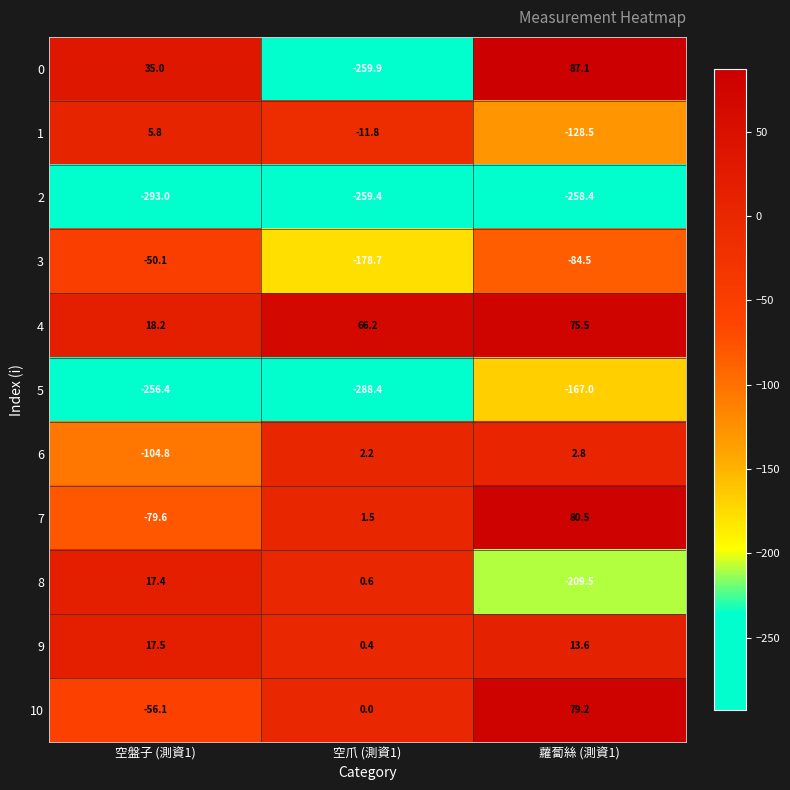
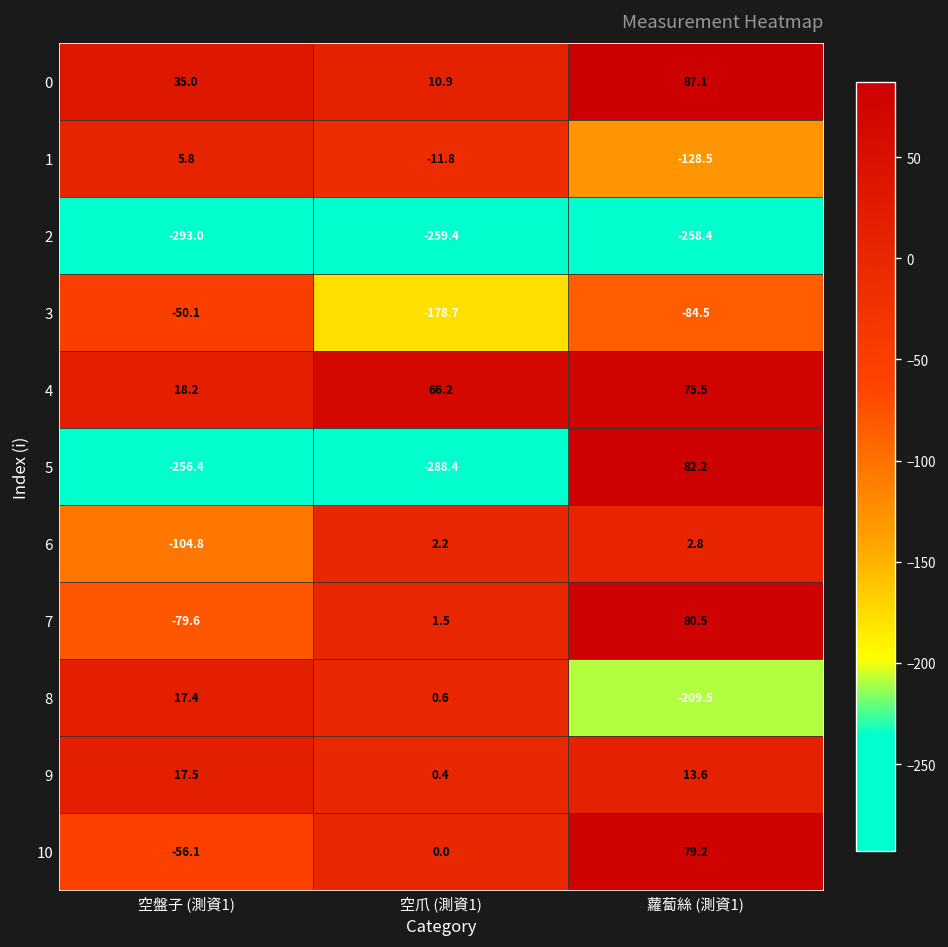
  {
    "0": {
      "空盤子 (測資1)": 35.0,
-     "空爪 (測資1)": -259.9,
+     "空爪 (測資1)": 10.9,
      "蘿蔔絲 (測資1)": 87.1
    },
    "1": {
      "空盤子 (測資1)": 5.8,
      "空爪 (測資1)": -11.8,
      "蘿蔔絲 (測資1)": -128.5
    },
    "2": {
      "空盤子 (測資1)": -293.0,
      "空爪 (測資1)": -259.4,
      "蘿蔔絲 (測資1)": -258.4
    },
    "3": {
      "空盤子 (測資1)": -50.1,
      "空爪 (測資1)": -178.7,
      "蘿蔔絲 (測資1)": -84.5
    },
    "4": {
      "空盤子 (測資1)": 18.2,
      "空爪 (測資1)": 66.2,
      "蘿蔔絲 (測資1)": 75.5
    },
    "5": {
      "空盤子 (測資1)": -256.4,
      "空爪 (測資1)": -288.4,
-     "蘿蔔絲 (測資1)": -167.0
+     "蘿蔔絲 (測資1)": 82.2
    },
    "6": {
      "空盤子 (測資1)": -104.8,
      "空爪 (測資1)": 2.2,
      "蘿蔔絲 (測資1)": 2.8
    },
    "7": {
      "空盤子 (測資1)": -79.6,
      "空爪 (測資1)": 1.5,
      "蘿蔔絲 (測資1)": 80.5
    },
    "8": {
      "空盤子 (測資1)": 17.4,
      "空爪 (測資1)": 0.6,
      "蘿蔔絲 (測資1)": -209.5
    },
    "9": {
      "空盤子 (測資1)": 17.5,
      "空爪 (測資1)": 0.4,
      "蘿蔔絲 (測資1)": 13.6
    },
    "10": {
      "空盤子 (測資1)": -56.1,
      "空爪 (測資1)": 0.0,
      "蘿蔔絲 (測資1)": 79.2
    }
  }
